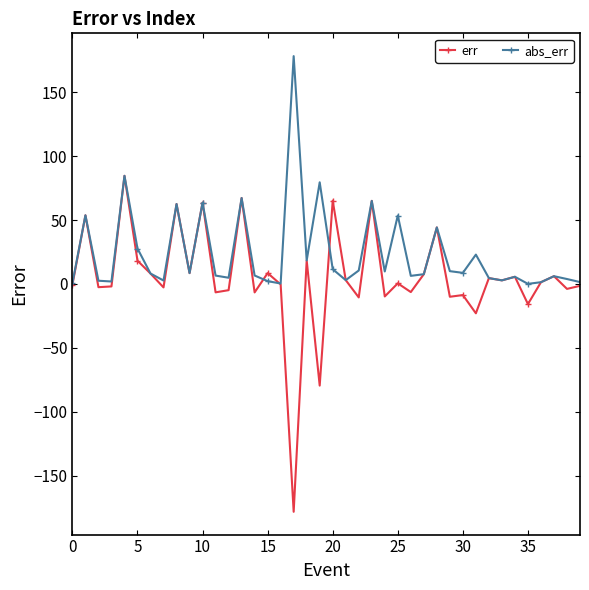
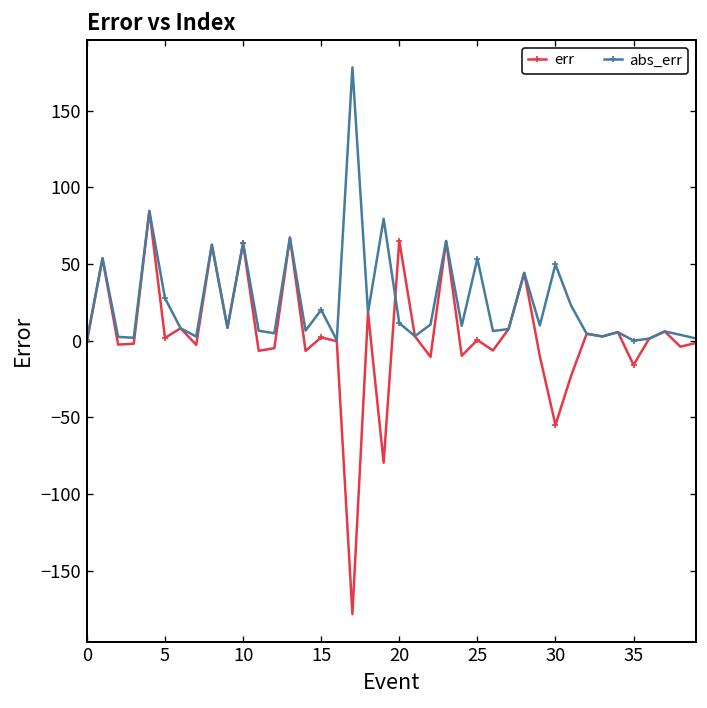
  {
    "err": {
-     "5": 18,
-     "15": 9,
+     "5": 2,
+     "15": 2,
      "20": 65,
      "25": 0,
-     "30": -9,
+     "30": -55,
      "35": -16
    },
    "abs_err": {
      "5": 28,
-     "15": 2,
+     "15": 20,
      "20": 12,
      "25": 54,
-     "30": 9,
+     "30": 50,
      "35": 0
    }
  }
